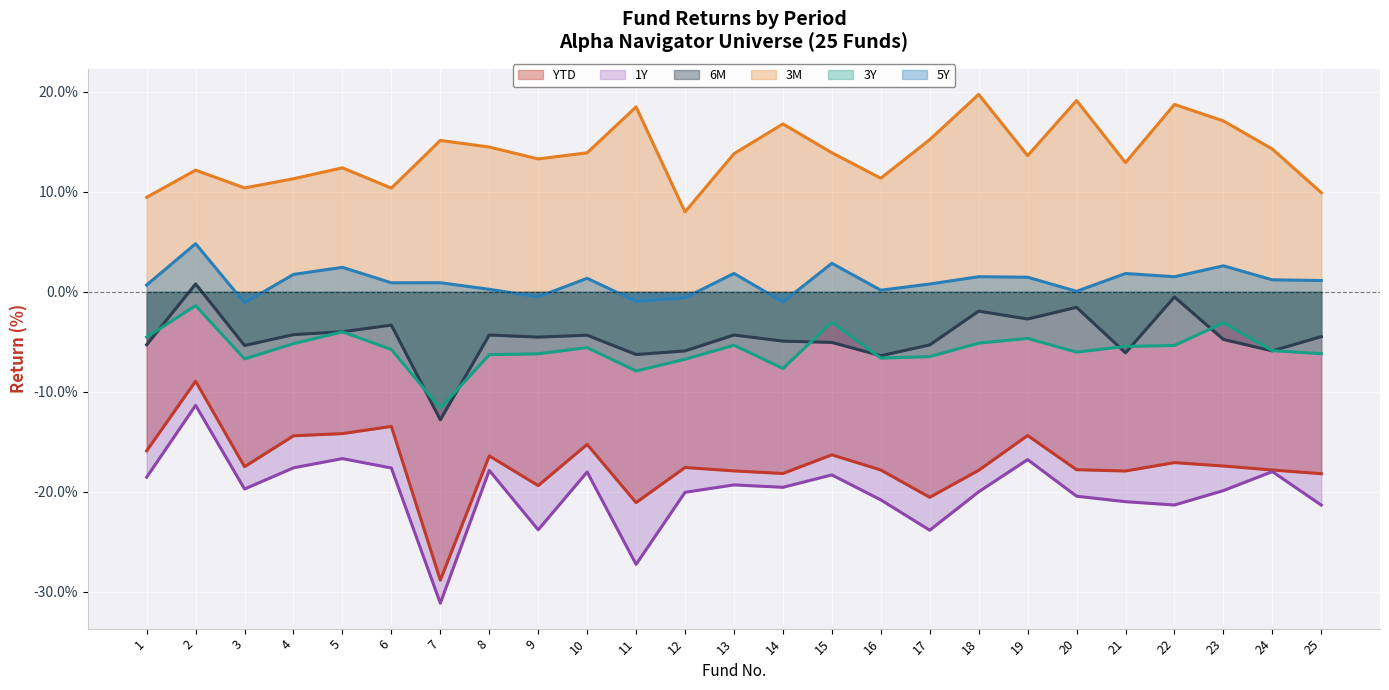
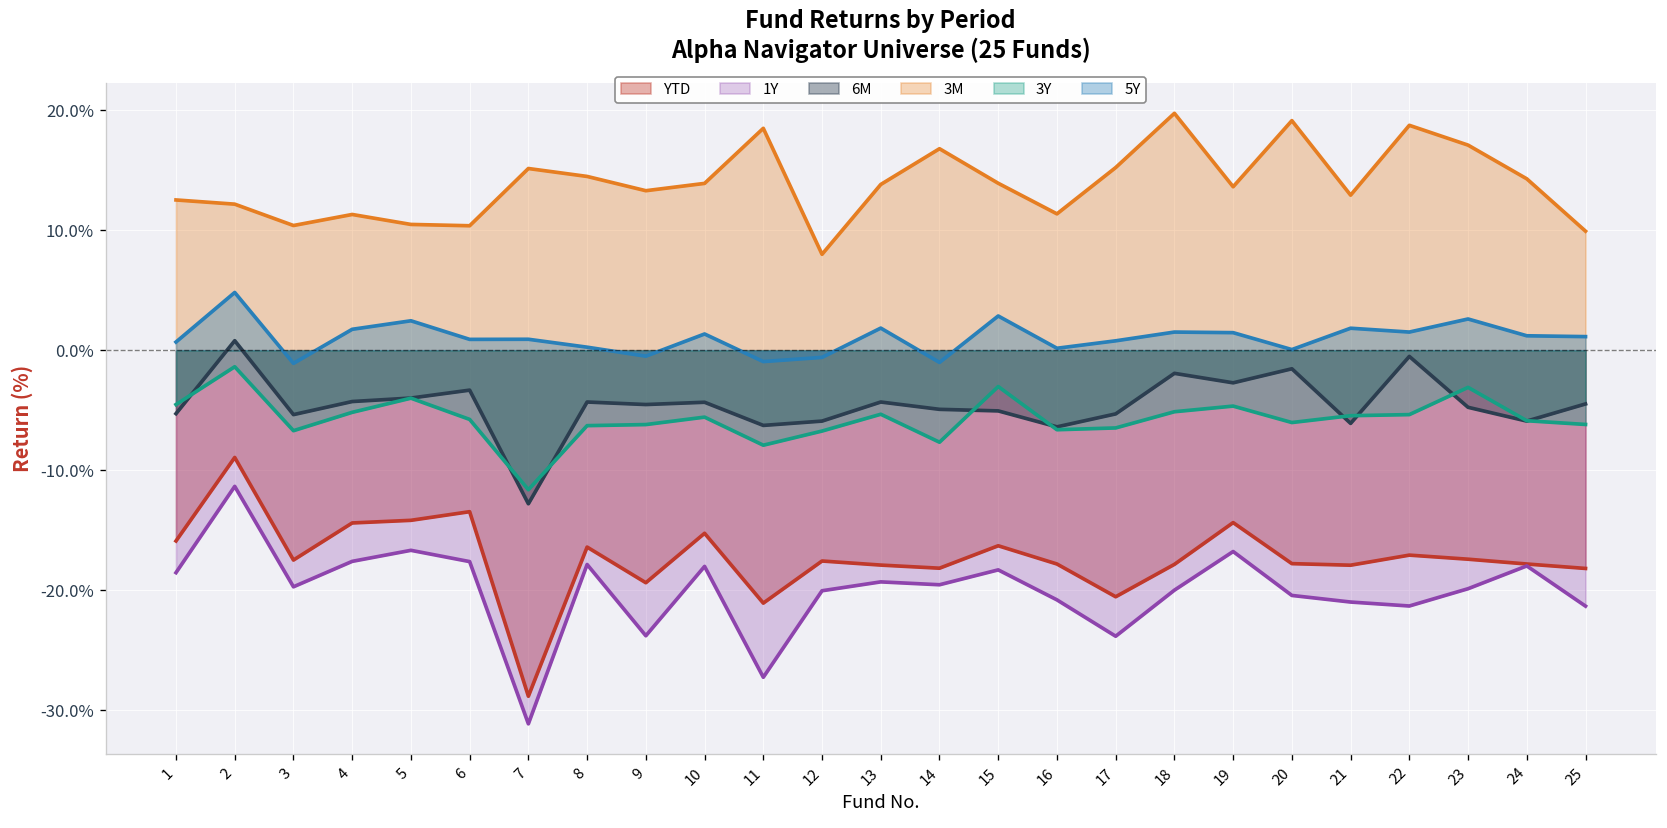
  {
    "3M": {
-     "1": "9%",
+     "1": "13%",
      "2": "12%",
      "3": "10%",
      "4": "11%",
-     "5": "12%",
+     "5": "10%",
      "6": "10%",
      "7": "15%",
      "8": "14%",
      "9": "13%",
      "10": "14%",
      "11": "19%",
      "12": "8%",
      "13": "14%",
      "14": "17%",
      "15": "14%",
      "16": "11%",
      "17": "15%",
      "18": "20%",
      "19": "14%",
      "20": "19%",
      "21": "13%",
      "22": "19%",
      "23": "17%",
      "24": "14%",
      "25": "10%"
    }
  }
